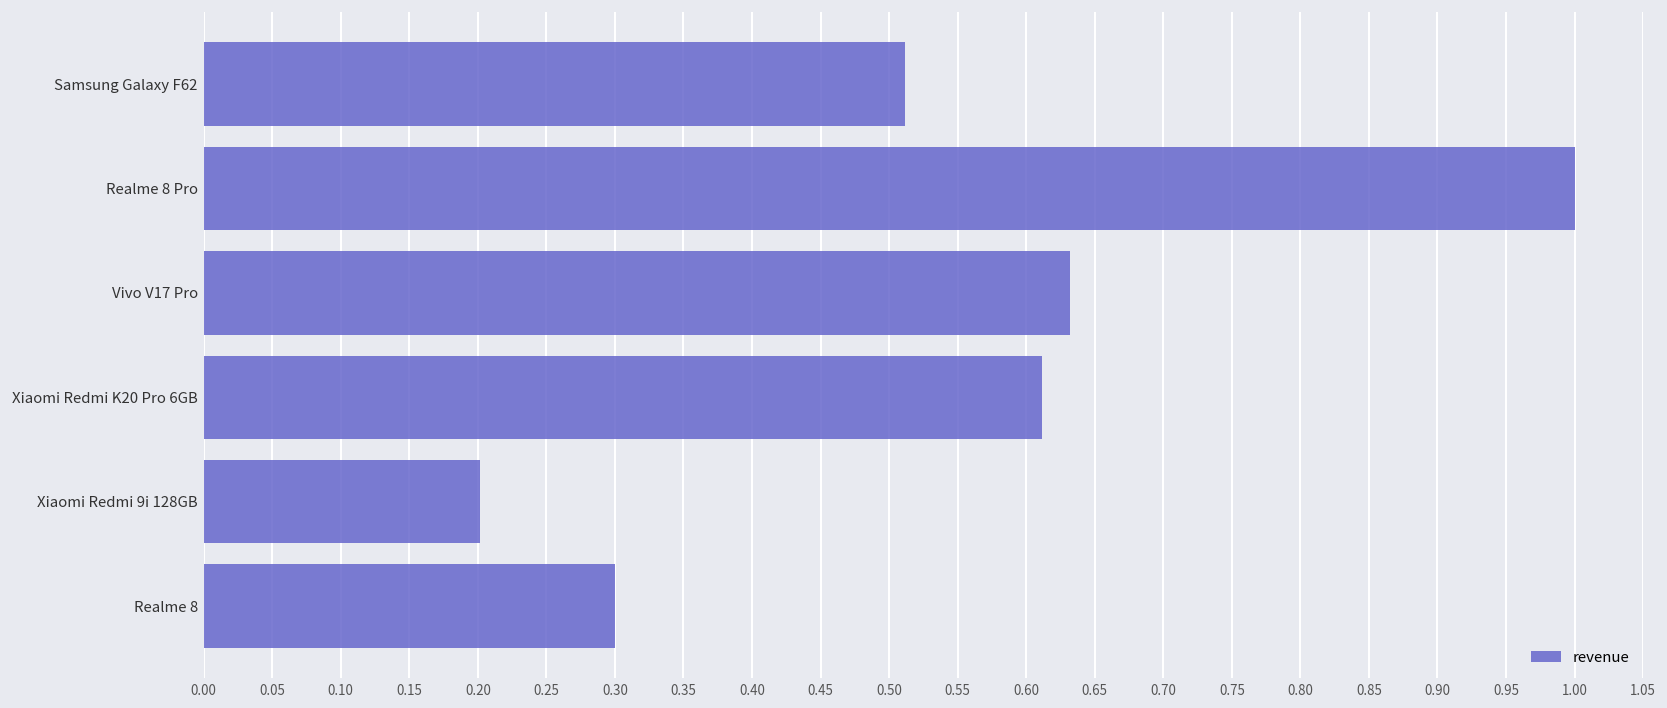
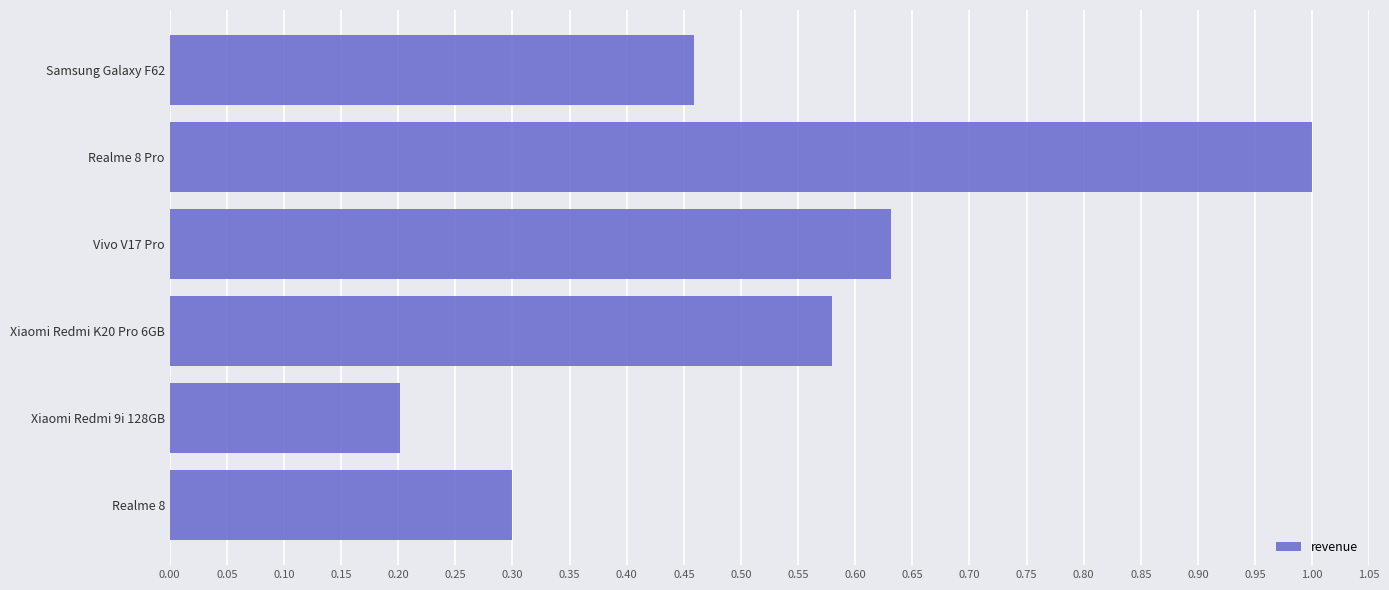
  {
-   "Samsung Galaxy F62": 0.512,
+   "Samsung Galaxy F62": 0.459,
    "Realme 8 Pro": 1.000,
    "Vivo V17 Pro": 0.632,
-   "Xiaomi Redmi K20 Pro 6GB": 0.611,
+   "Xiaomi Redmi K20 Pro 6GB": 0.580,
    "Xiaomi Redmi 9i 128GB": 0.202,
    "Realme 8": 0.300
  }
